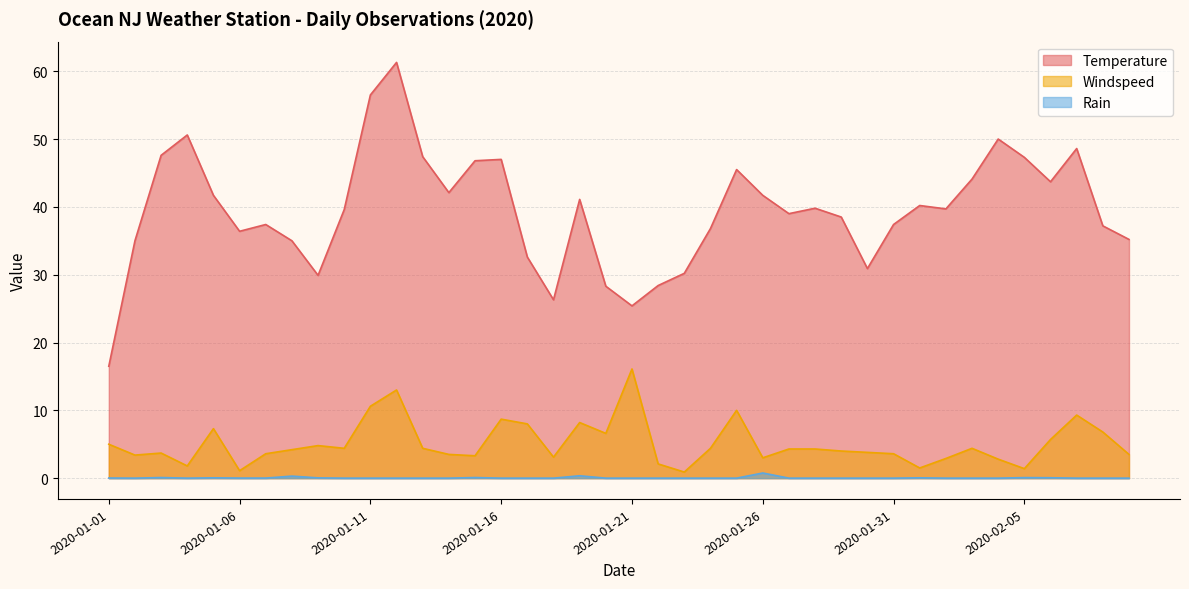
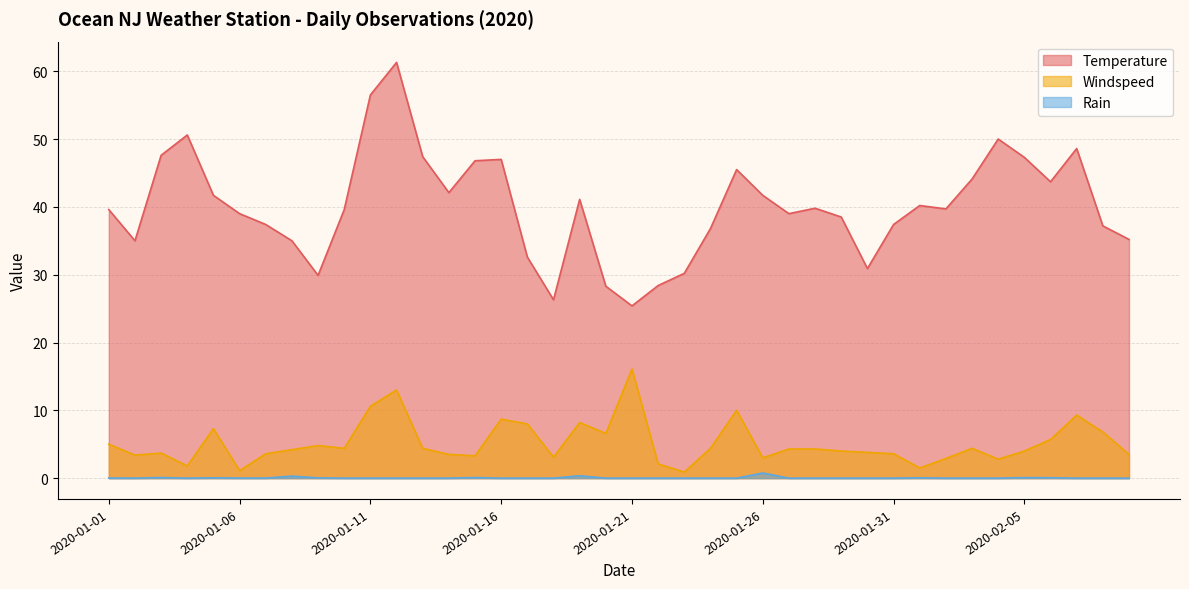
  {
    "Temperature": {
-     "2020-01-01": 17,
-     "2020-01-06": 36,
+     "2020-01-01": 40,
+     "2020-01-06": 39,
      "2020-01-11": 57,
      "2020-01-16": 47,
      "2020-01-21": 25,
      "2020-01-26": 42,
      "2020-01-31": 37,
      "2020-02-05": 47
    },
    "Windspeed": {
      "2020-01-01": 5,
      "2020-01-06": 1,
      "2020-01-11": 11,
      "2020-01-16": 9,
      "2020-01-21": 16,
      "2020-01-26": 3,
      "2020-01-31": 4,
-     "2020-02-05": 1
+     "2020-02-05": 4
    },
    "Rain": {
      "2020-01-01": 0,
      "2020-01-06": 0,
      "2020-01-11": 0,
      "2020-01-16": 0,
      "2020-01-21": 0,
      "2020-01-26": 1,
      "2020-01-31": 0,
      "2020-02-05": 0
    }
  }
